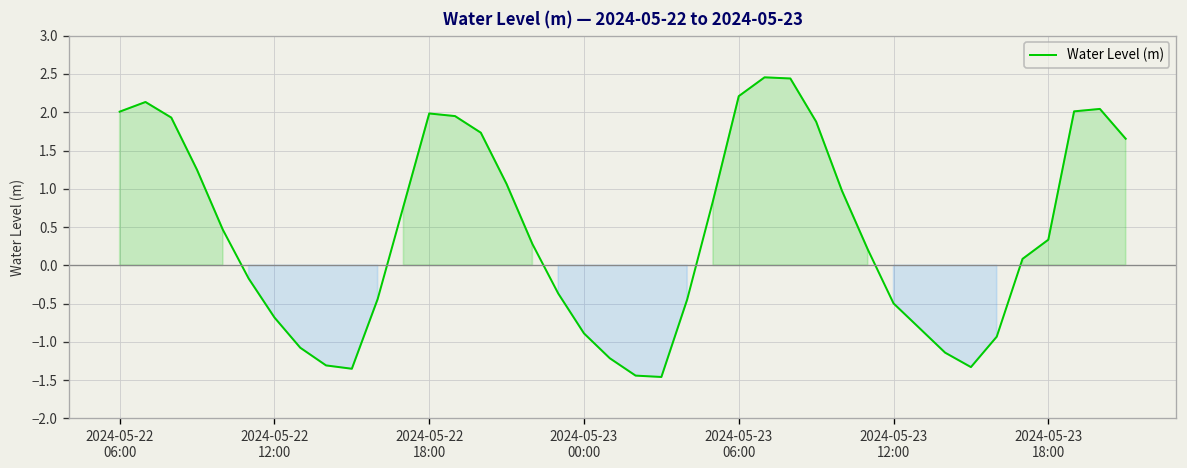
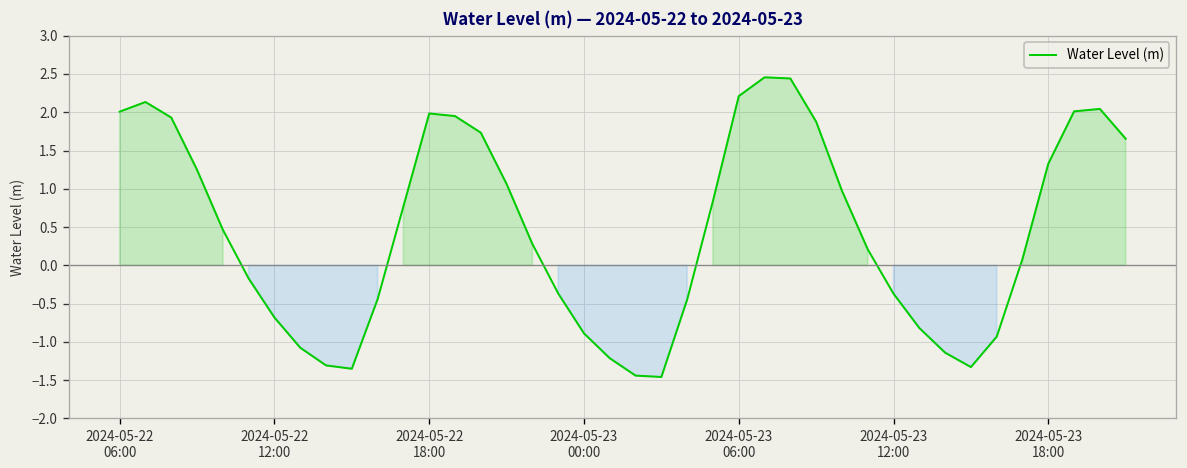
  {
    "2024-05-22 06:00": 2.0,
    "2024-05-22 12:00": -0.7,
    "2024-05-22 18:00": 2.0,
    "2024-05-23 00:00": -0.9,
    "2024-05-23 06:00": 2.2,
-   "2024-05-23 12:00": -0.5,
-   "2024-05-23 18:00": 0.3
+   "2024-05-23 12:00": -0.4,
+   "2024-05-23 18:00": 1.3
  }
